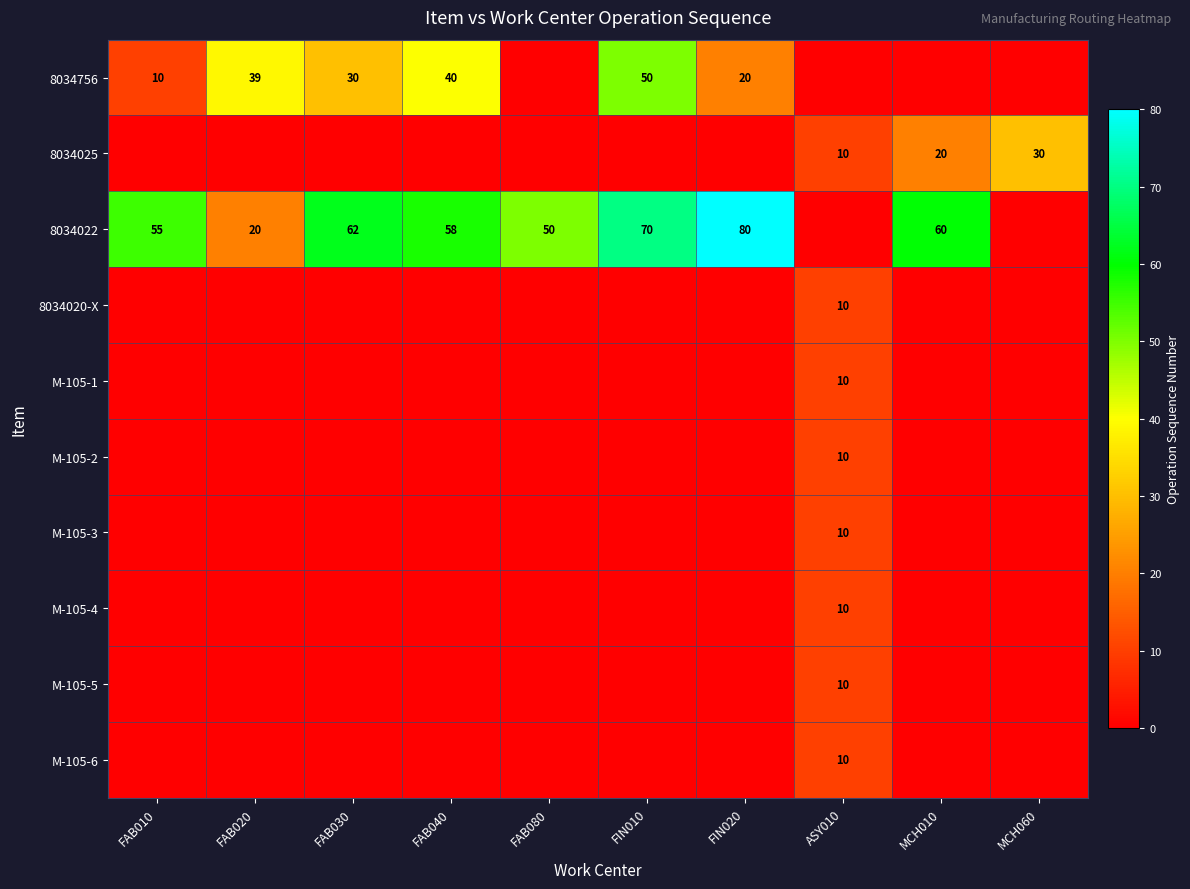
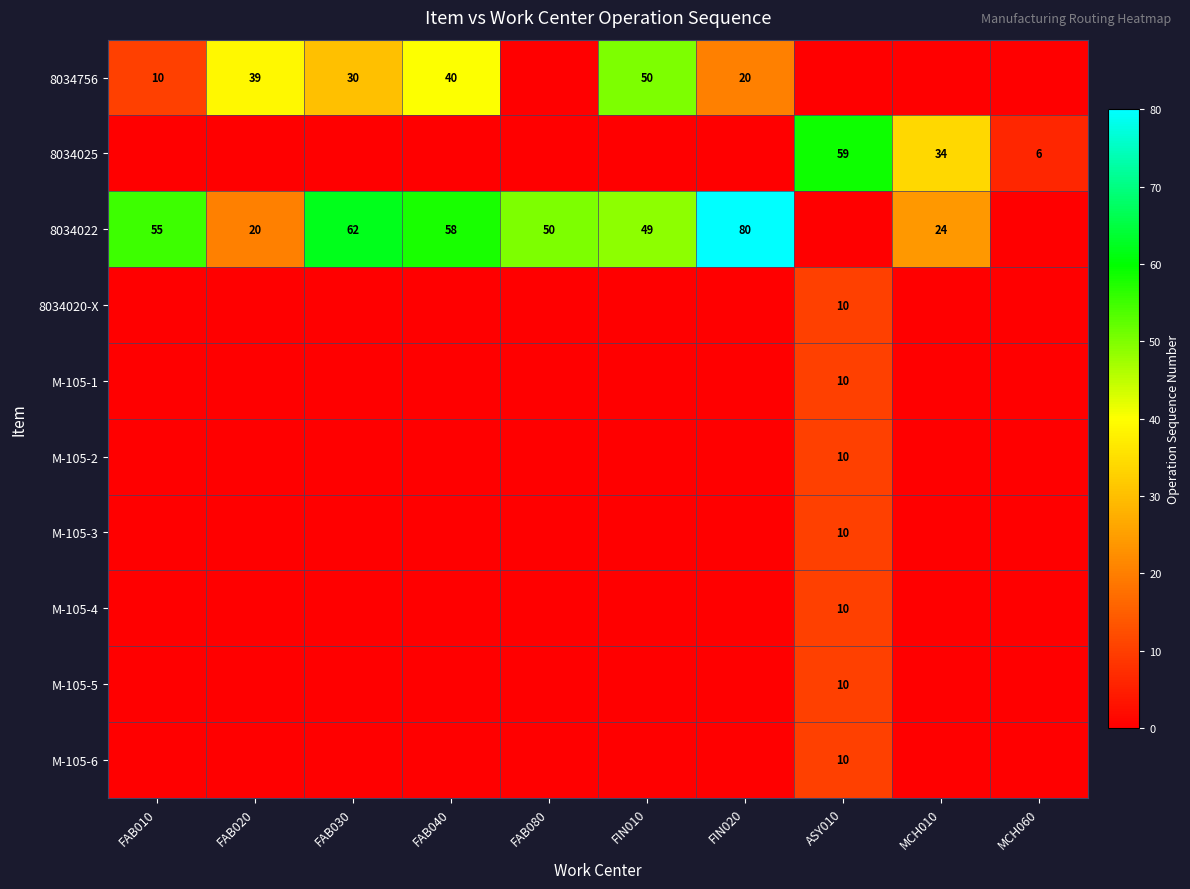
  {
    "8034756": {
      "FAB010": 10,
      "FAB020": 39,
      "FAB030": 30,
      "FAB040": 40,
      "FIN010": 50,
      "FIN020": 20
    },
    "8034025": {
-     "ASY010": 10,
-     "MCH010": 20,
-     "MCH060": 30
+     "ASY010": 59,
+     "MCH010": 34,
+     "MCH060": 6
    },
    "8034022": {
      "FAB010": 55,
      "FAB020": 20,
      "FAB030": 62,
      "FAB040": 58,
      "FAB080": 50,
-     "FIN010": 70,
+     "FIN010": 49,
      "FIN020": 80,
-     "MCH010": 60
+     "MCH010": 24
    },
    "8034020-X": {
      "ASY010": 10
    },
    "M-105-1": {
      "ASY010": 10
    },
    "M-105-2": {
      "ASY010": 10
    },
    "M-105-3": {
      "ASY010": 10
    },
    "M-105-4": {
      "ASY010": 10
    },
    "M-105-5": {
      "ASY010": 10
    },
    "M-105-6": {
      "ASY010": 10
    }
  }
